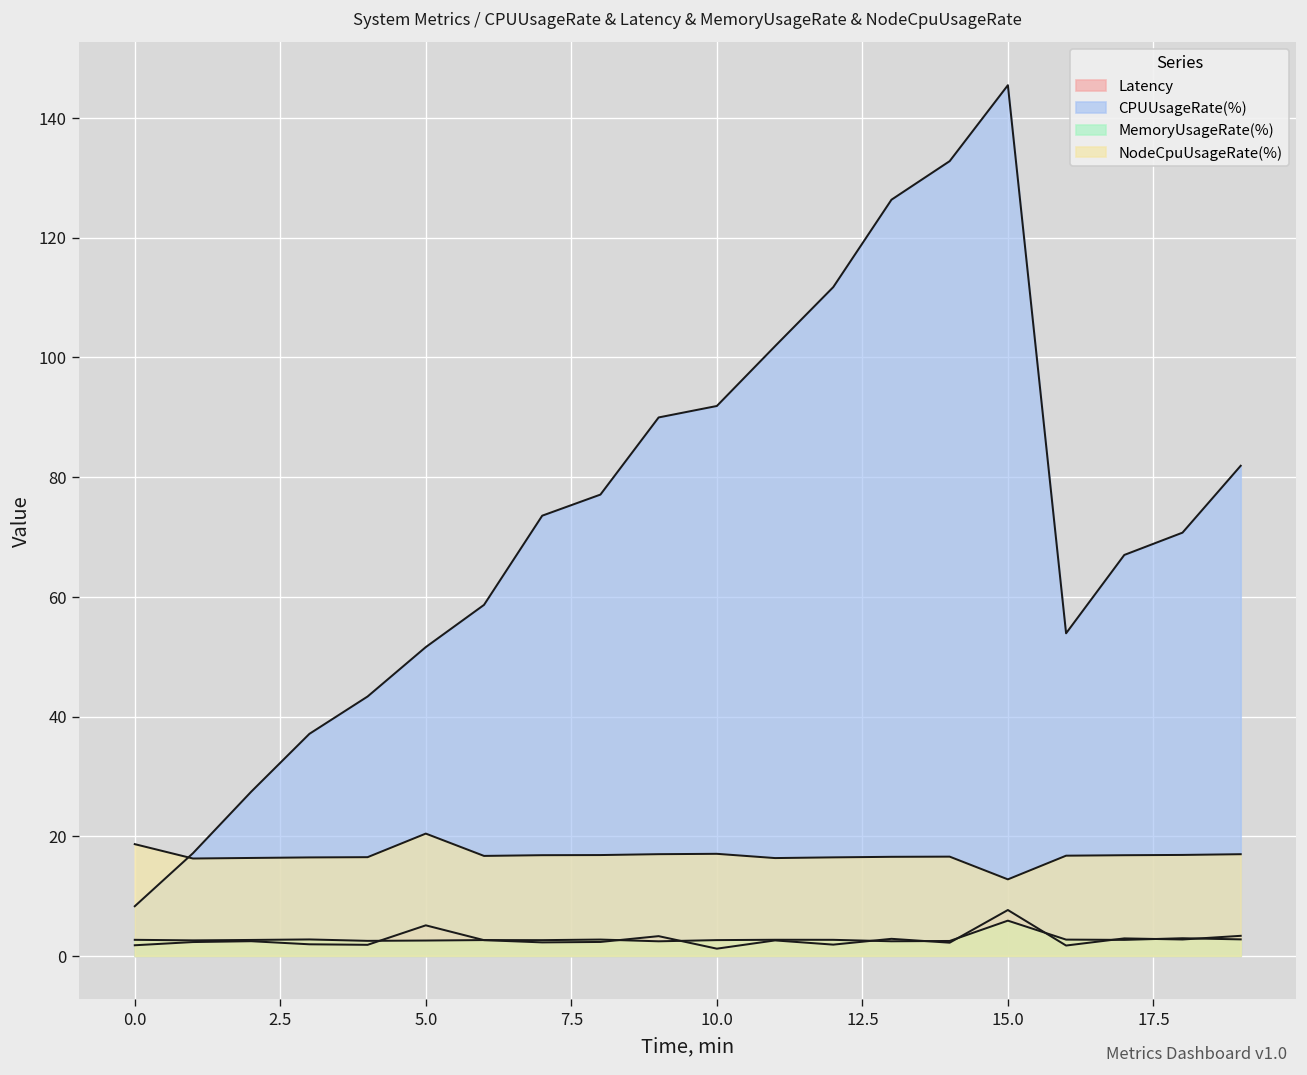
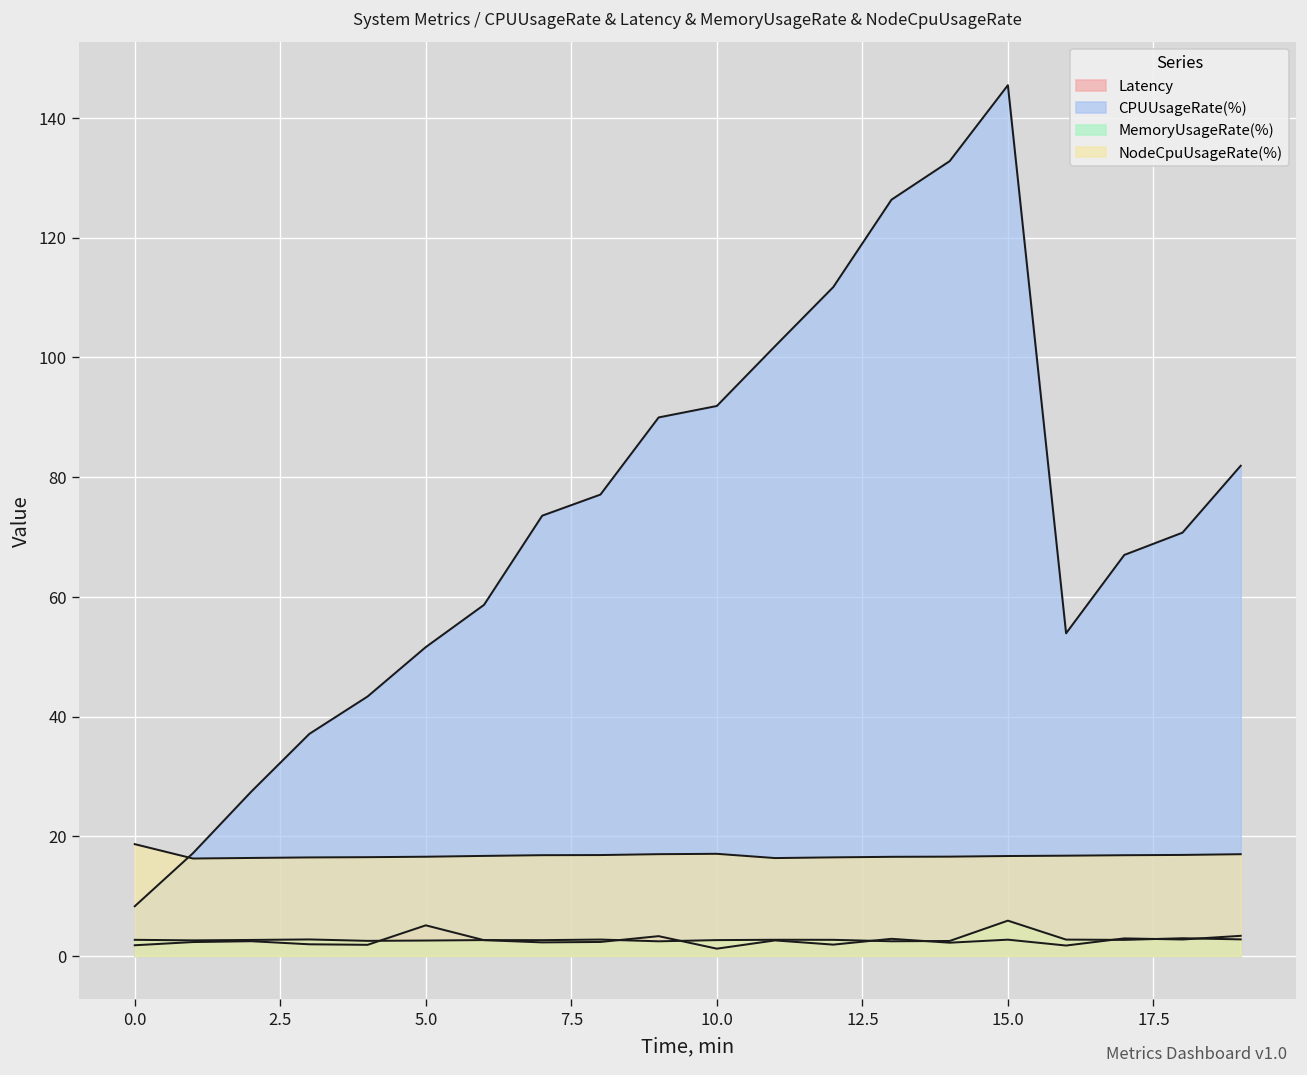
  {
    "Latency": {
      "0.0": 2,
      "5.0": 5,
      "10.0": 1,
-     "15.0": 8
+     "15.0": 3
    },
    "CPUUsageRate(%)": {
      "0.0": 8,
      "5.0": 52,
      "10.0": 92,
      "15.0": 145
    },
    "MemoryUsageRate(%)": {
      "0.0": 3,
      "5.0": 3,
      "10.0": 3,
      "15.0": 6
    },
    "NodeCpuUsageRate(%)": {
      "0.0": 19,
-     "5.0": 20,
+     "5.0": 17,
      "10.0": 17,
-     "15.0": 13
+     "15.0": 17
    }
  }
